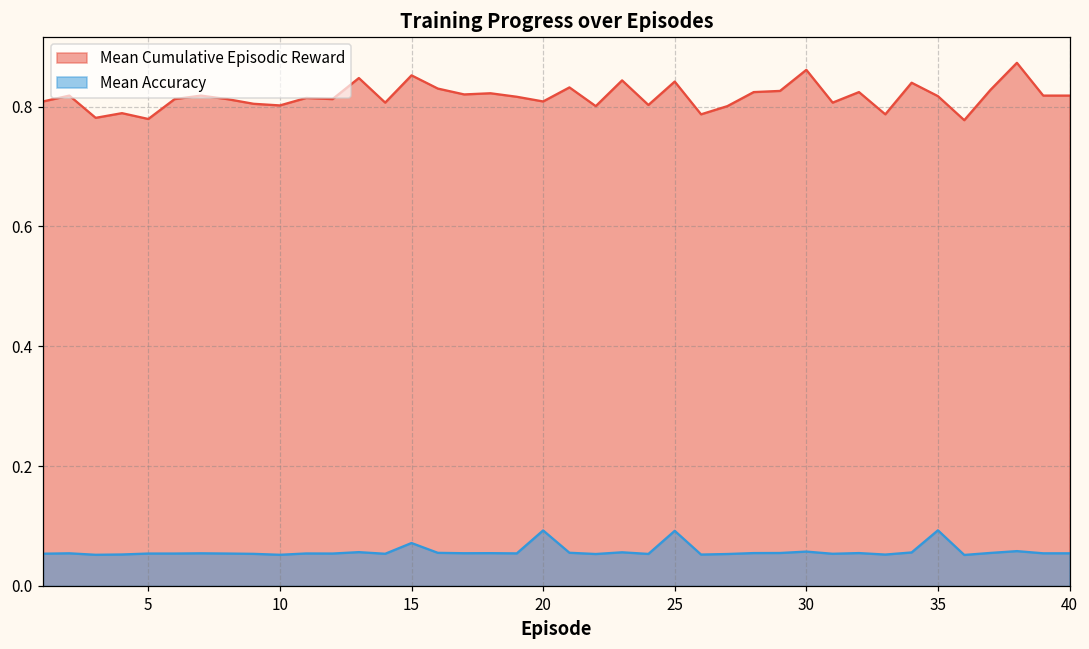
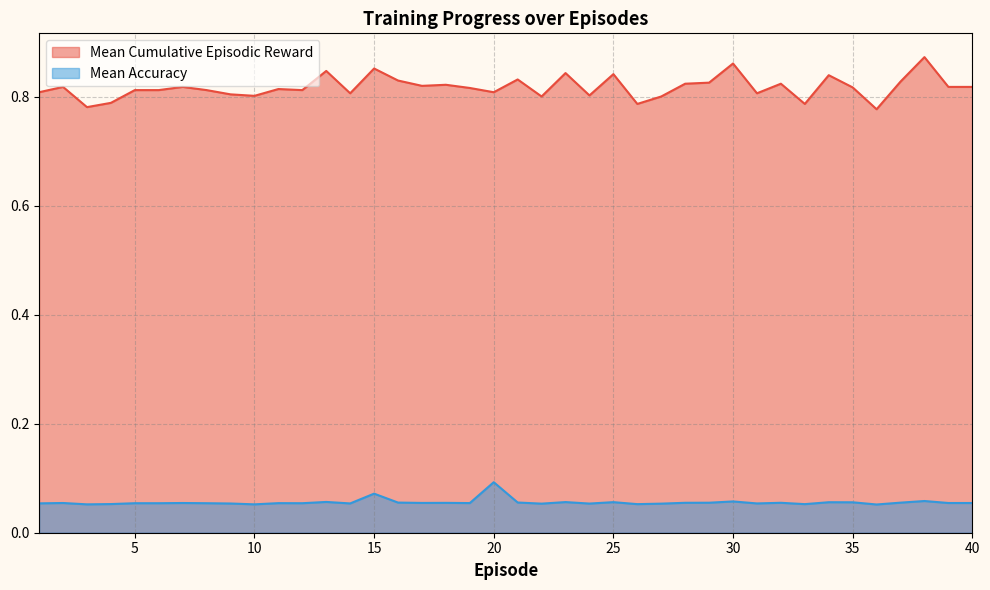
  {
    "Mean Cumulative Episodic Reward": {
-     "5": 0.78,
+     "5": 0.81,
      "10": 0.80,
      "15": 0.85,
      "20": 0.81,
      "25": 0.84,
      "30": 0.86,
      "35": 0.82,
      "40": 0.82
    },
    "Mean Accuracy": {
      "5": 0.05,
      "10": 0.05,
      "15": 0.07,
      "20": 0.09,
-     "25": 0.09,
+     "25": 0.06,
      "30": 0.06,
-     "35": 0.09,
+     "35": 0.06,
      "40": 0.05
    }
  }
